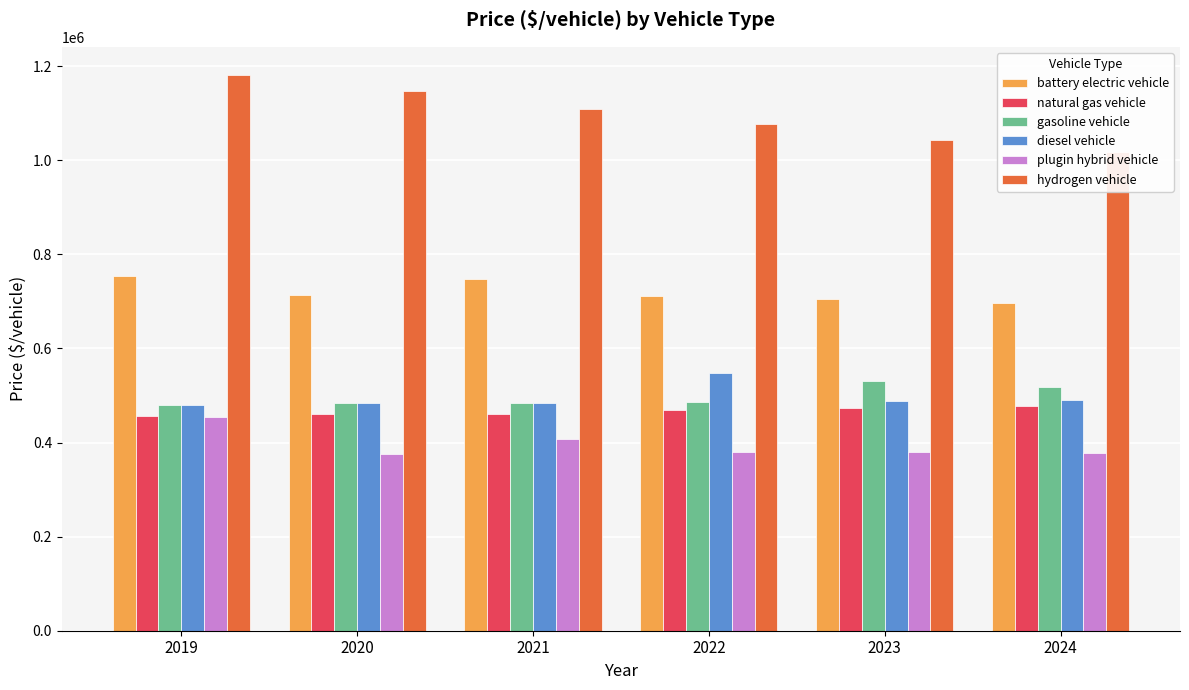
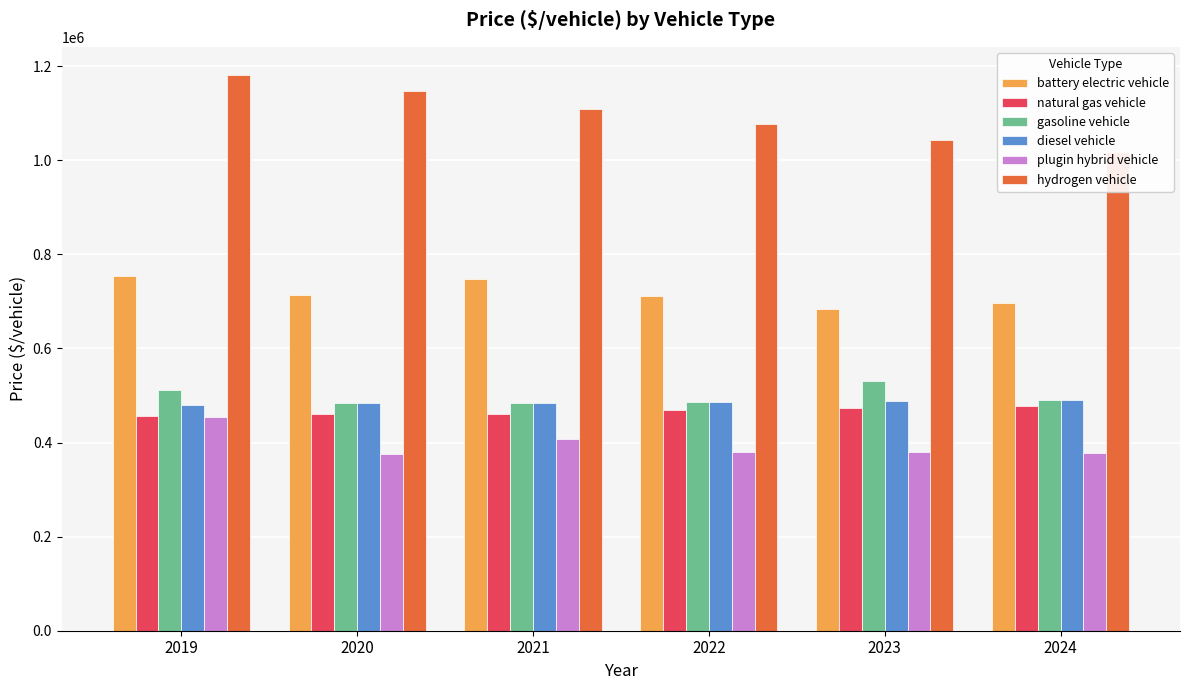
  {
    "battery electric vehicle": {
      "2019": 750000,
      "2020": 710000,
      "2021": 750000,
      "2022": 710000,
-     "2023": 700000,
+     "2023": 680000,
      "2024": 700000
    },
    "gasoline vehicle": {
-     "2019": 480000,
+     "2019": 510000,
      "2020": 480000,
      "2021": 480000,
      "2022": 490000,
      "2023": 530000,
-     "2024": 520000
+     "2024": 490000
    },
    "diesel vehicle": {
      "2019": 480000,
      "2020": 480000,
      "2021": 480000,
-     "2022": 550000,
+     "2022": 490000,
      "2023": 490000,
      "2024": 490000
    },
    "plugin hybrid vehicle": {
      "2019": 450000,
      "2020": 380000,
      "2021": 410000,
      "2022": 380000,
      "2023": 380000,
      "2024": 380000
    }
  }
